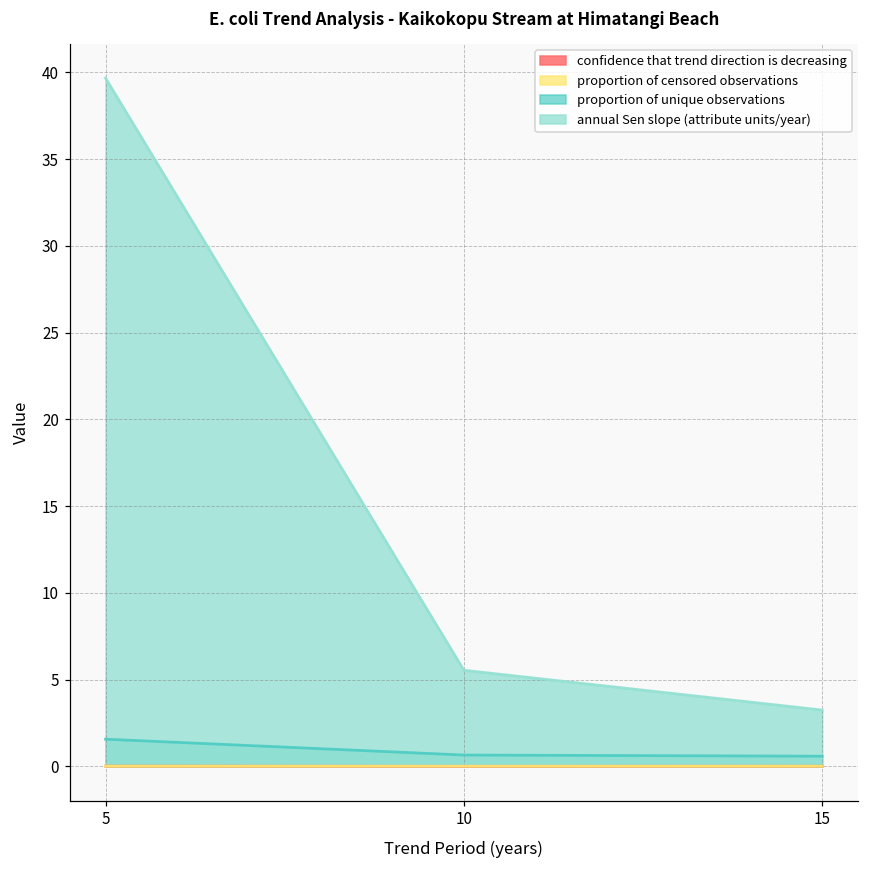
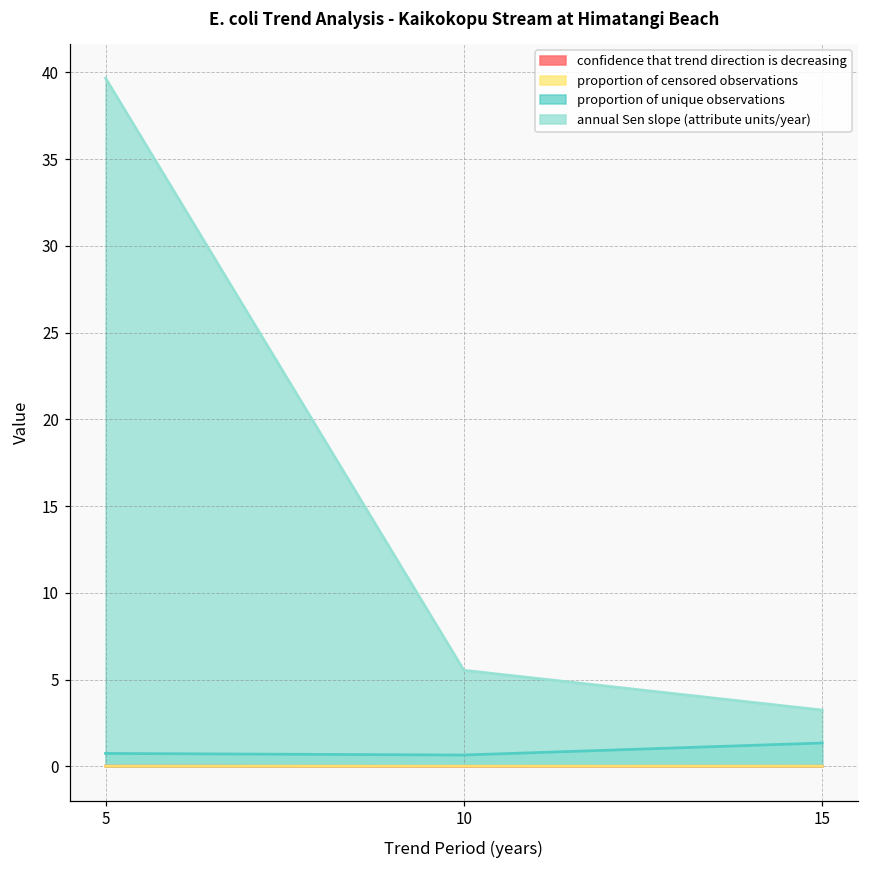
  {
    "proportion of unique observations": {
-     "5": 1.6,
+     "5": 0.7,
      "10": 0.7,
-     "15": 0.6
+     "15": 1.3
    },
    "annual Sen slope (attribute units/year)": {
      "5": 39.7,
      "10": 5.5,
      "15": 3.2
    }
  }
